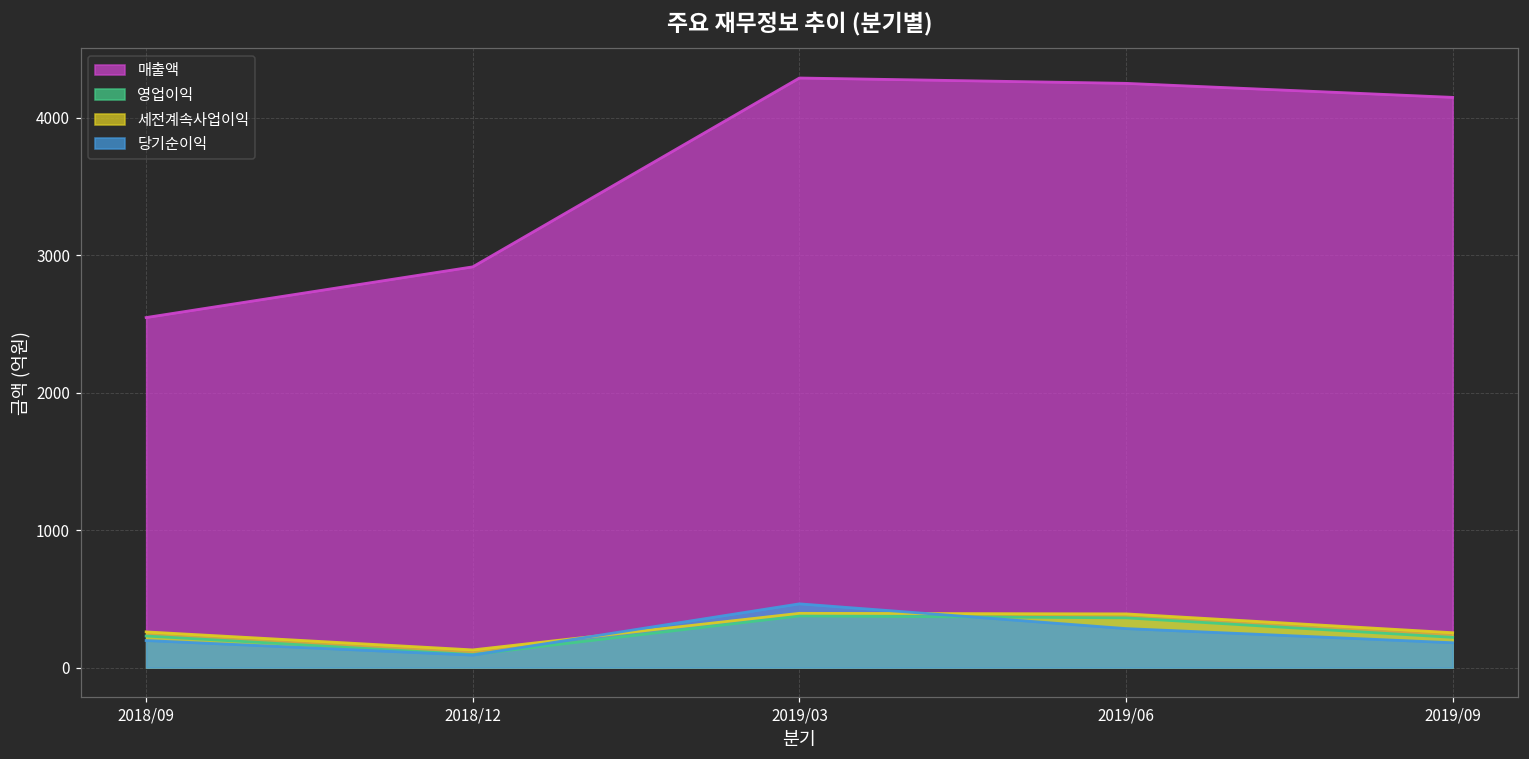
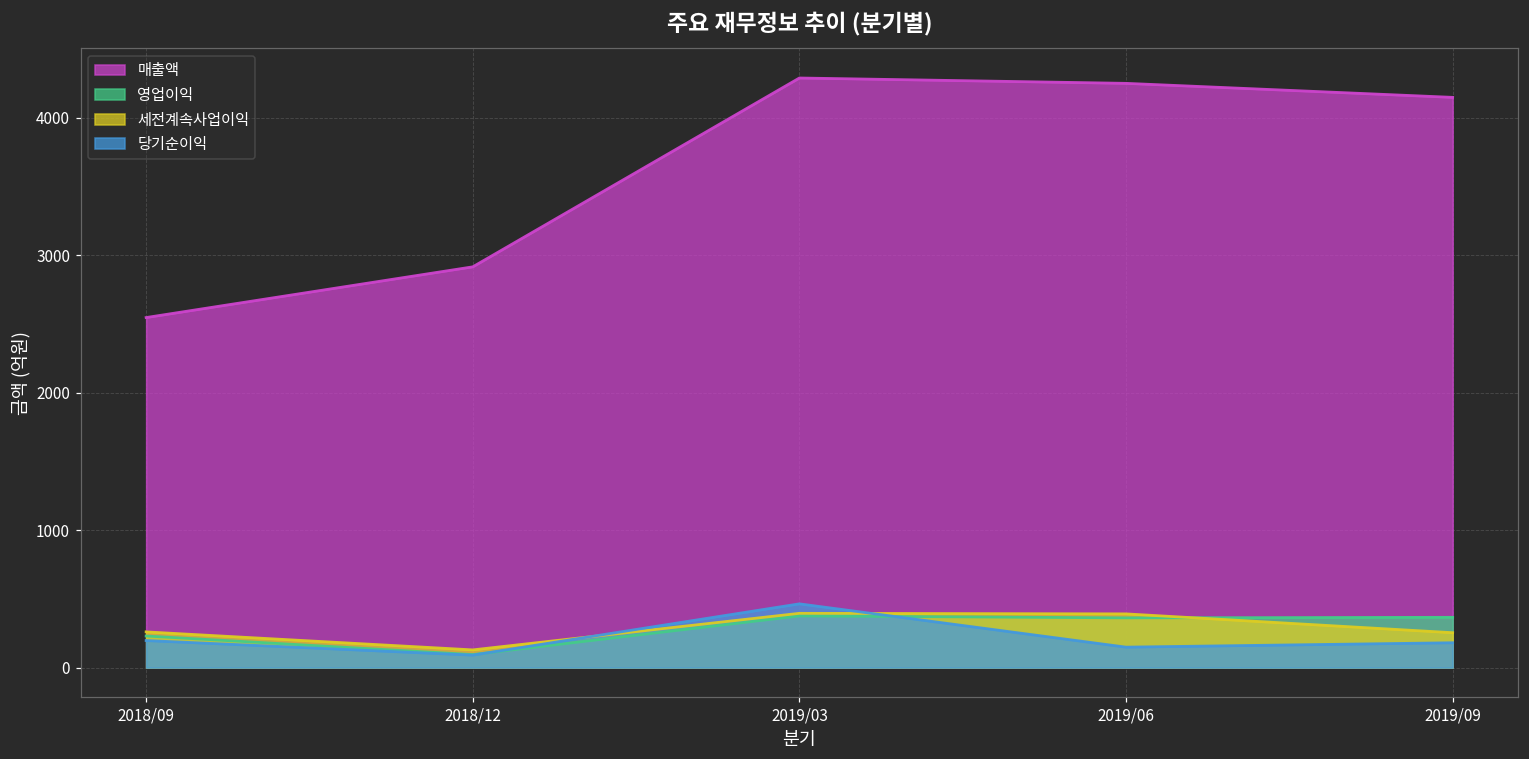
  {
    "매출액": {
      "2018/09": 2550,
      "2018/12": 2920,
      "2019/03": 4290,
      "2019/06": 4250,
      "2019/09": 4150
    },
    "영업이익": {
      "2018/09": 230,
      "2019/06": 360,
-     "2019/09": 220
+     "2019/09": 370
    },
    "세전계속사업이익": {
      "2018/09": 260,
      "2018/12": 130,
      "2019/06": 390,
      "2019/09": 250
    },
    "당기순이익": {
      "2018/09": 200,
      "2019/03": 460,
-     "2019/06": 280,
+     "2019/06": 150,
      "2019/09": 180
    }
  }
